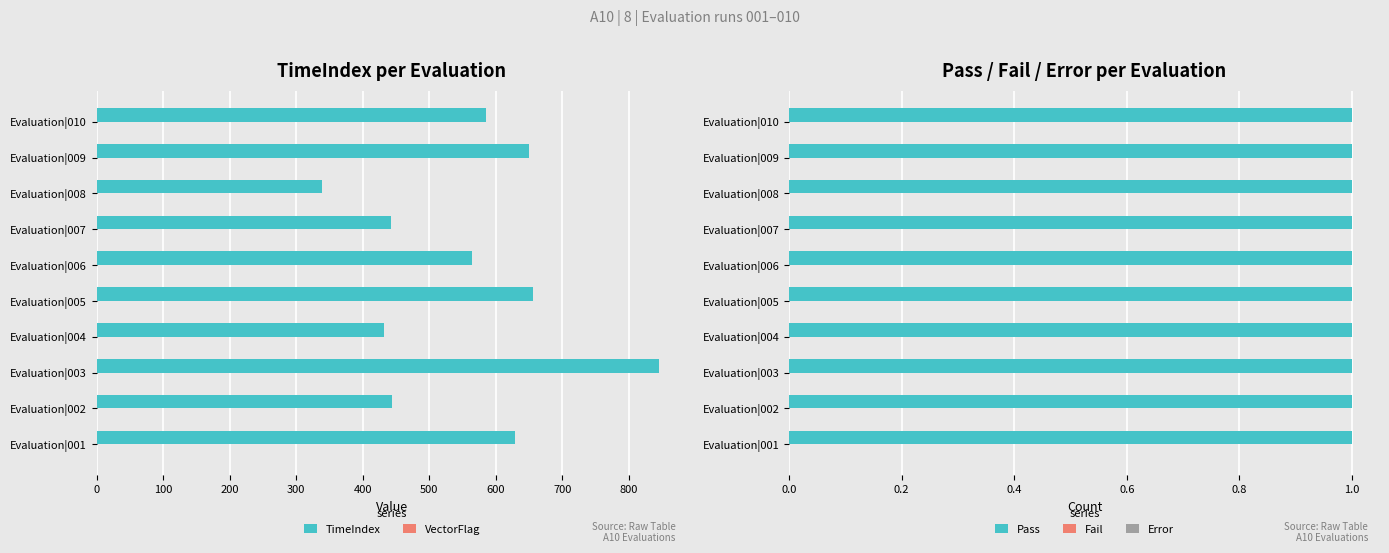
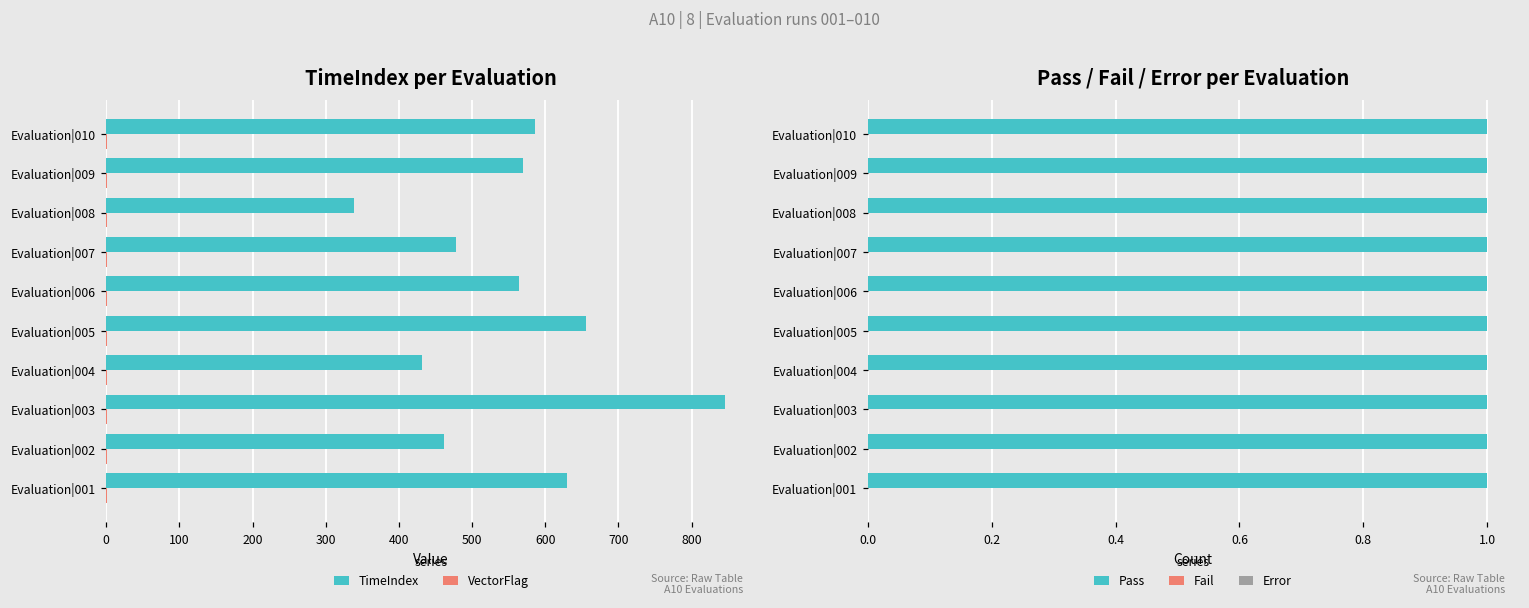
  {
    "TimeIndex per Evaluation": {
      "TimeIndex": {
        "Evaluation|010": 590,
-       "Evaluation|009": 650,
+       "Evaluation|009": 570,
        "Evaluation|008": 340,
-       "Evaluation|007": 440,
+       "Evaluation|007": 480,
        "Evaluation|006": 560,
        "Evaluation|005": 660,
        "Evaluation|004": 430,
        "Evaluation|003": 850,
-       "Evaluation|002": 440,
+       "Evaluation|002": 460,
        "Evaluation|001": 630
      }
    },
    "Pass / Fail / Error per Evaluation": {
      "Pass": {
        "Evaluation|010": 1.00,
        "Evaluation|009": 1.00,
        "Evaluation|008": 1.00,
        "Evaluation|007": 1.00,
        "Evaluation|006": 1.00,
        "Evaluation|005": 1.00,
        "Evaluation|004": 1.00,
        "Evaluation|003": 1.00,
        "Evaluation|002": 1.00,
        "Evaluation|001": 1.00
      },
      "Fail": {
        "Evaluation|010": 0.00,
        "Evaluation|009": 0.00,
        "Evaluation|008": 0.00,
        "Evaluation|007": 0.00,
        "Evaluation|006": 0.00,
        "Evaluation|005": 0.00,
        "Evaluation|004": 0.00,
        "Evaluation|003": 0.00,
        "Evaluation|002": 0.00,
        "Evaluation|001": 0.00
      },
      "Error": {
        "Evaluation|010": 0.00,
        "Evaluation|009": 0.00,
        "Evaluation|008": 0.00,
        "Evaluation|007": 0.00,
        "Evaluation|006": 0.00,
        "Evaluation|005": 0.00,
        "Evaluation|004": 0.00,
        "Evaluation|003": 0.00,
        "Evaluation|002": 0.00,
        "Evaluation|001": 0.00
      }
    }
  }
